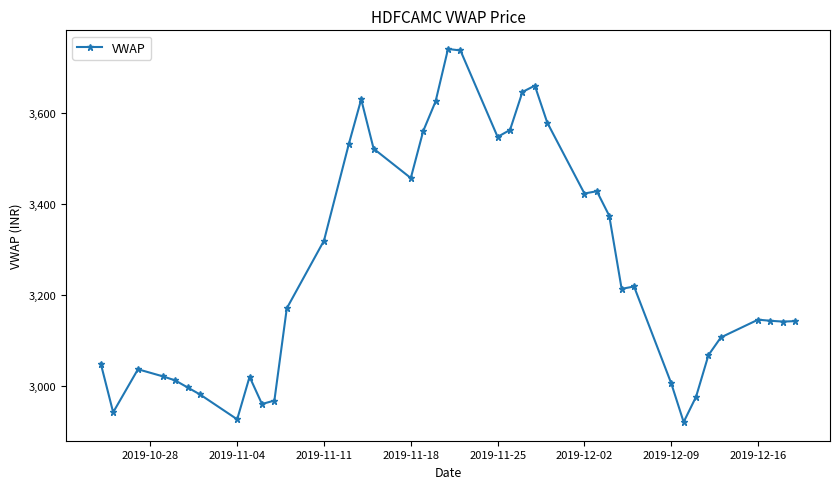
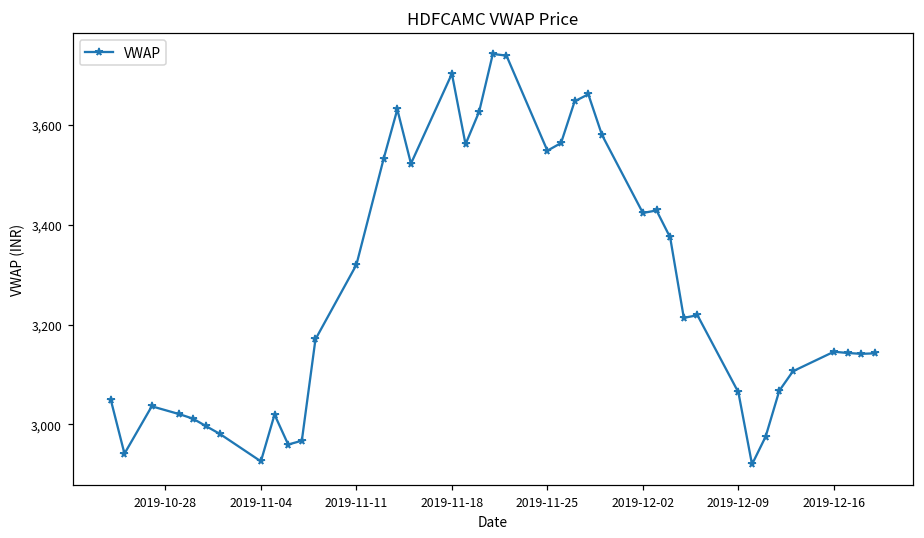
  {
    "2019-11-04": "2,930",
    "2019-11-11": "3,320",
-   "2019-11-18": "3,460",
+   "2019-11-18": "3,700",
    "2019-11-25": "3,550",
    "2019-12-02": "3,420",
-   "2019-12-09": "3,010",
+   "2019-12-09": "3,060",
    "2019-12-16": "3,150"
  }
